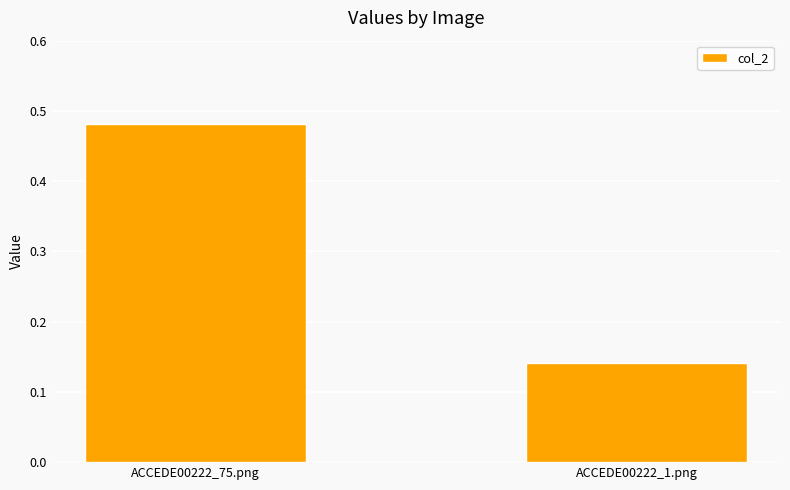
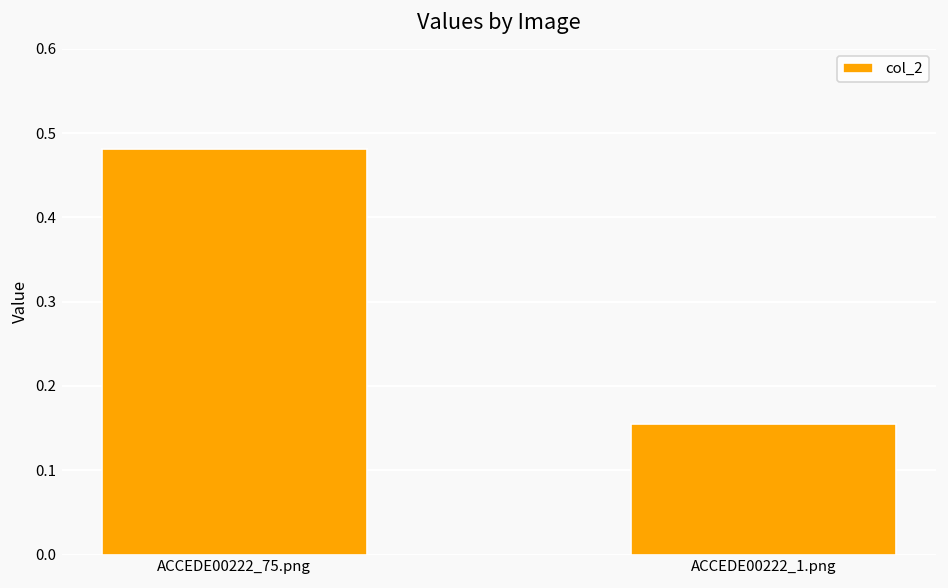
  {
    "ACCEDE00222_75.png": 0.48,
-   "ACCEDE00222_1.png": 0.14
+   "ACCEDE00222_1.png": 0.16
  }
